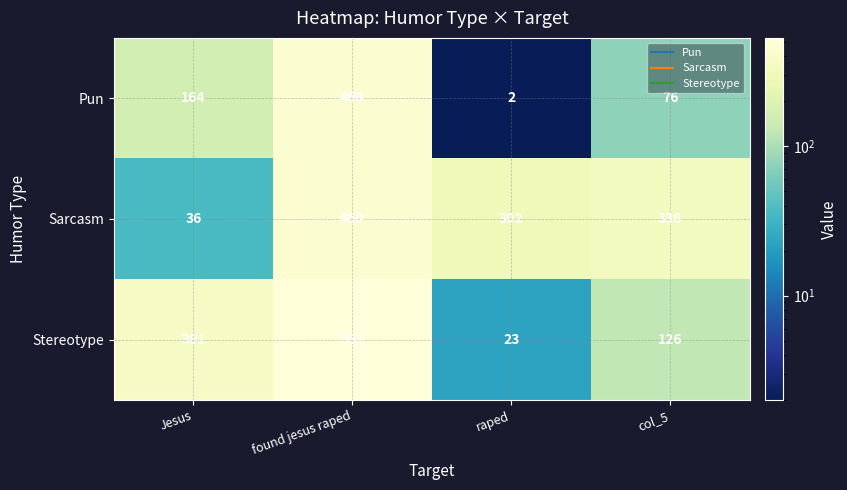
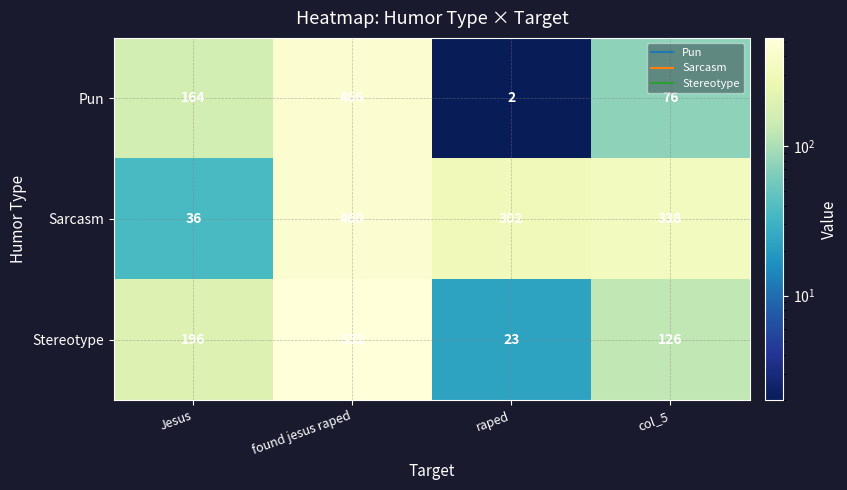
  {
    "Pun": {
      "Jesus": 164,
      "raped": 2
    },
    "Sarcasm": {
      "Jesus": 36,
      "raped": 302,
      "col_5": 338
    },
    "Stereotype": {
-     "Jesus": 381,
+     "Jesus": 196,
      "raped": 23,
      "col_5": 126
    }
  }
